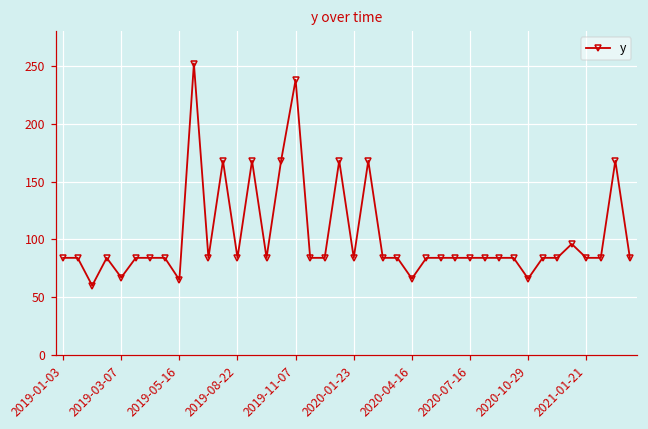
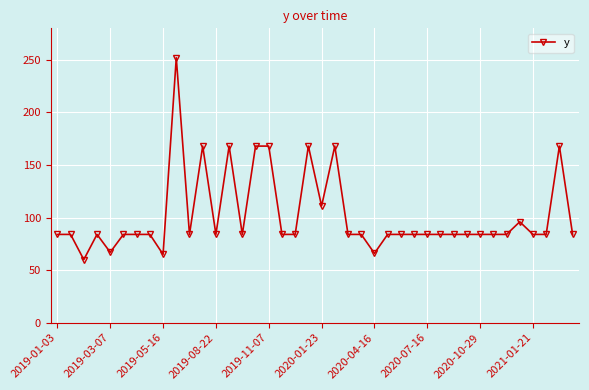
  {
    "2019-01-03": 84,
    "2019-03-07": 67,
    "2019-05-16": 65,
    "2019-08-22": 84,
-   "2019-11-07": 238,
-   "2020-01-23": 84,
+   "2019-11-07": 168,
+   "2020-01-23": 111,
    "2020-04-16": 66,
    "2020-07-16": 84,
-   "2020-10-29": 66,
+   "2020-10-29": 84,
    "2021-01-21": 84
  }
